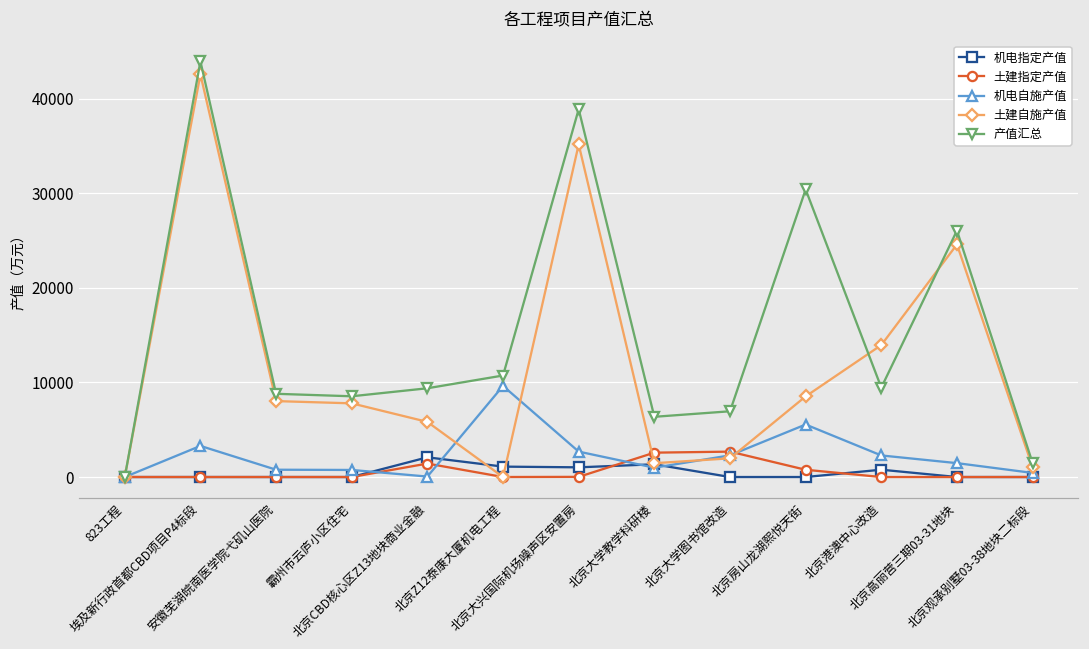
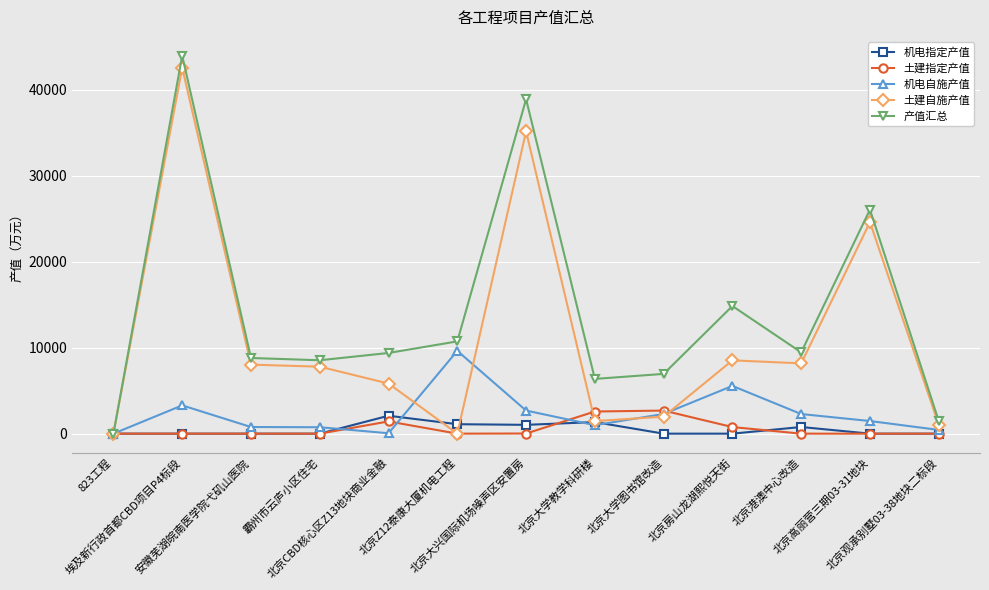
  {
    "机电指定产值": {
      "北京CBD核心区Z13地块商业金融": 2000,
      "北京Z12泰康大厦机电工程": 1000,
      "北京大兴国际机场噪声区安置房": 1000,
      "北京大学图书馆改造": 0,
      "北京房山龙湖熙悦天街": 0,
      "北京港澳中心改造": 1000
    },
    "土建指定产值": {
      "北京CBD核心区Z13地块商业金融": 1000,
      "北京大兴国际机场噪声区安置房": 0,
      "北京大学教学科研楼": 3000,
      "北京大学图书馆改造": 3000,
      "北京房山龙湖熙悦天街": 1000,
      "北京港澳中心改造": 0
    },
    "机电自施产值": {
      "埃及新行政首都CBD项目P4标段": 3000,
      "安徽芜湖皖南医学院弋矶山医院": 1000,
      "霸州市云庐小区住宅": 1000,
      "北京CBD核心区Z13地块商业金融": 0,
      "北京Z12泰康大厦机电工程": 10000,
      "北京大兴国际机场噪声区安置房": 3000,
      "北京大学教学科研楼": 1000,
      "北京大学图书馆改造": 2000,
      "北京房山龙湖熙悦天街": 6000,
      "北京港澳中心改造": 2000,
      "北京高丽营三期03-31地块": 1000,
      "北京观承别墅03-38地块二标段": 0
    },
    "土建自施产值": {
      "埃及新行政首都CBD项目P4标段": 43000,
      "安徽芜湖皖南医学院弋矶山医院": 8000,
      "霸州市云庐小区住宅": 8000,
      "北京CBD核心区Z13地块商业金融": 6000,
      "北京大兴国际机场噪声区安置房": 35000,
      "北京大学图书馆改造": 2000,
      "北京房山龙湖熙悦天街": 9000,
-     "北京港澳中心改造": 14000,
+     "北京港澳中心改造": 8000,
      "北京高丽营三期03-31地块": 25000,
      "北京观承别墅03-38地块二标段": 1000
    },
    "产值汇总": {
      "埃及新行政首都CBD项目P4标段": 44000,
      "安徽芜湖皖南医学院弋矶山医院": 9000,
      "霸州市云庐小区住宅": 9000,
      "北京CBD核心区Z13地块商业金融": 9000,
      "北京Z12泰康大厦机电工程": 11000,
      "北京大兴国际机场噪声区安置房": 39000,
      "北京大学教学科研楼": 6000,
      "北京大学图书馆改造": 7000,
-     "北京房山龙湖熙悦天街": 30000,
+     "北京房山龙湖熙悦天街": 15000,
      "北京港澳中心改造": 9000,
      "北京高丽营三期03-31地块": 26000,
      "北京观承别墅03-38地块二标段": 1000
    }
  }
